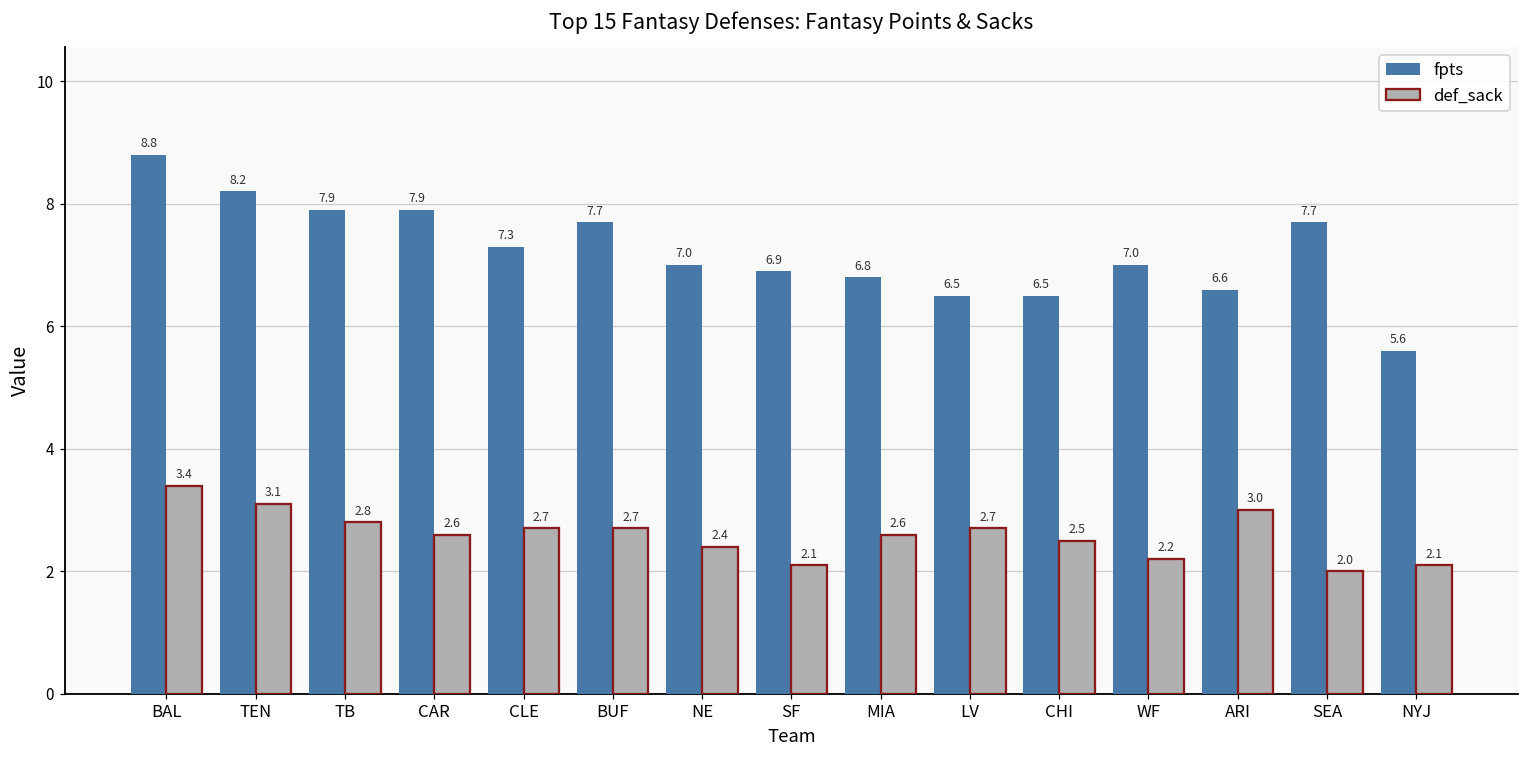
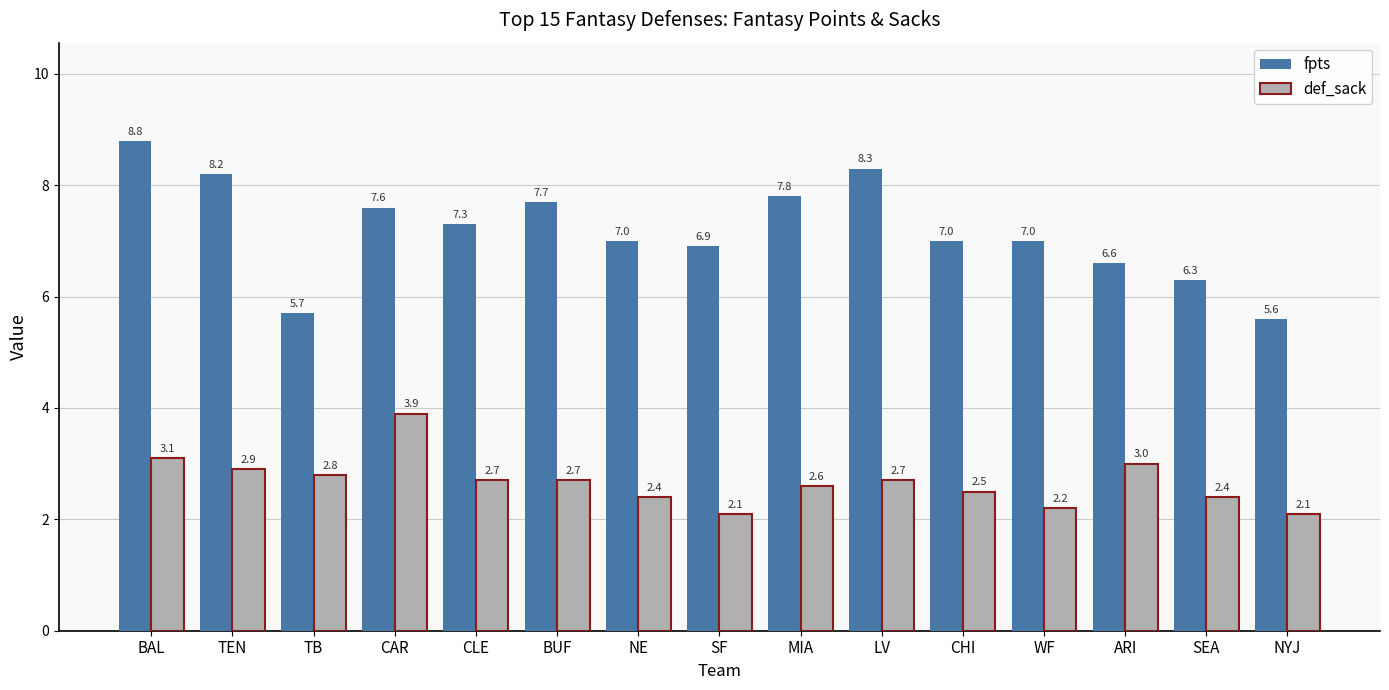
  {
    "fpts": {
      "BAL": 8.8,
      "TEN": 8.2,
-     "TB": 7.9,
-     "CAR": 7.9,
+     "TB": 5.7,
+     "CAR": 7.6,
      "CLE": 7.3,
      "BUF": 7.7,
      "NE": 7.0,
      "SF": 6.9,
-     "MIA": 6.8,
-     "LV": 6.5,
-     "CHI": 6.5,
+     "MIA": 7.8,
+     "LV": 8.3,
+     "CHI": 7.0,
      "WF": 7.0,
      "ARI": 6.6,
-     "SEA": 7.7,
+     "SEA": 6.3,
      "NYJ": 5.6
    },
    "def_sack": {
-     "BAL": 3.4,
-     "TEN": 3.1,
+     "BAL": 3.1,
+     "TEN": 2.9,
      "TB": 2.8,
-     "CAR": 2.6,
+     "CAR": 3.9,
      "CLE": 2.7,
      "BUF": 2.7,
      "NE": 2.4,
      "SF": 2.1,
      "MIA": 2.6,
      "LV": 2.7,
      "CHI": 2.5,
      "WF": 2.2,
      "ARI": 3.0,
-     "SEA": 2.0,
+     "SEA": 2.4,
      "NYJ": 2.1
    }
  }
